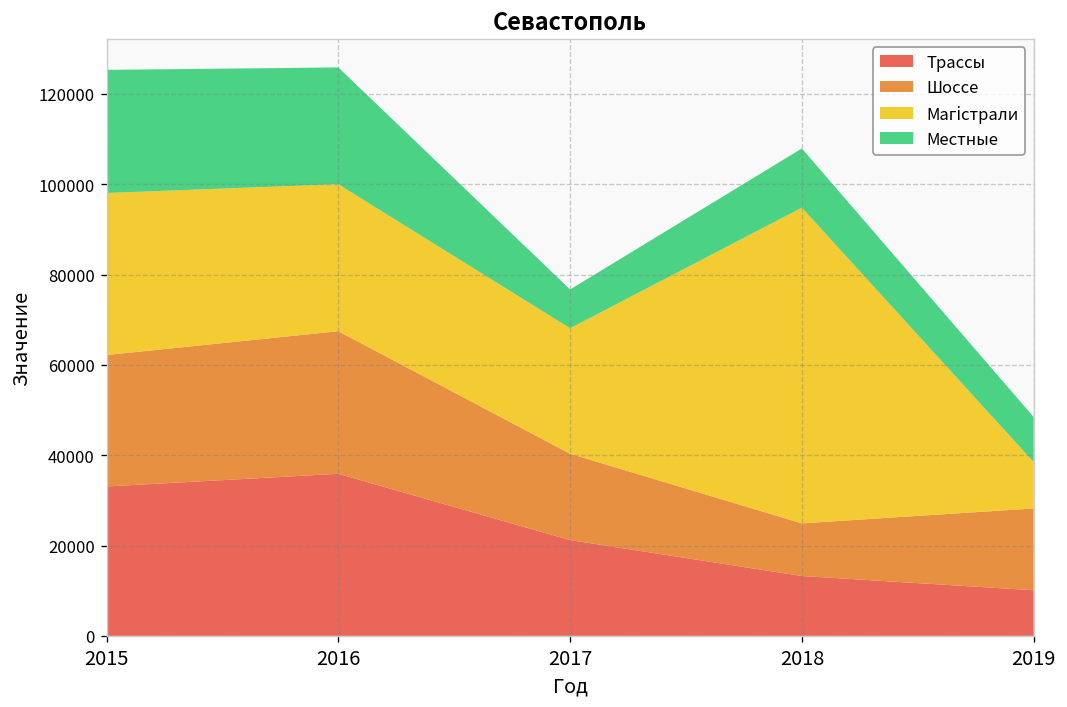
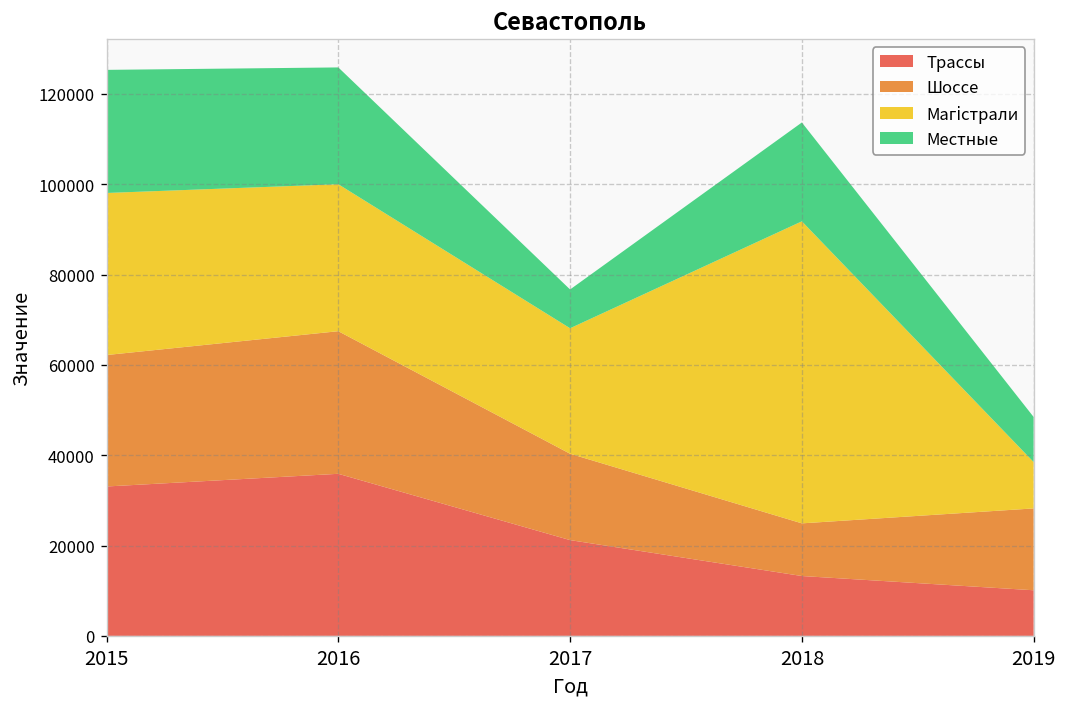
  {
    "Магістрали": {
      "2015": 36000,
      "2016": 33000,
      "2017": 28000,
-     "2018": 70000,
+     "2018": 67000,
      "2019": 10000
    },
    "Местные": {
      "2015": 27000,
      "2016": 26000,
      "2017": 9000,
-     "2018": 13000,
+     "2018": 22000,
      "2019": 10000
    }
  }
